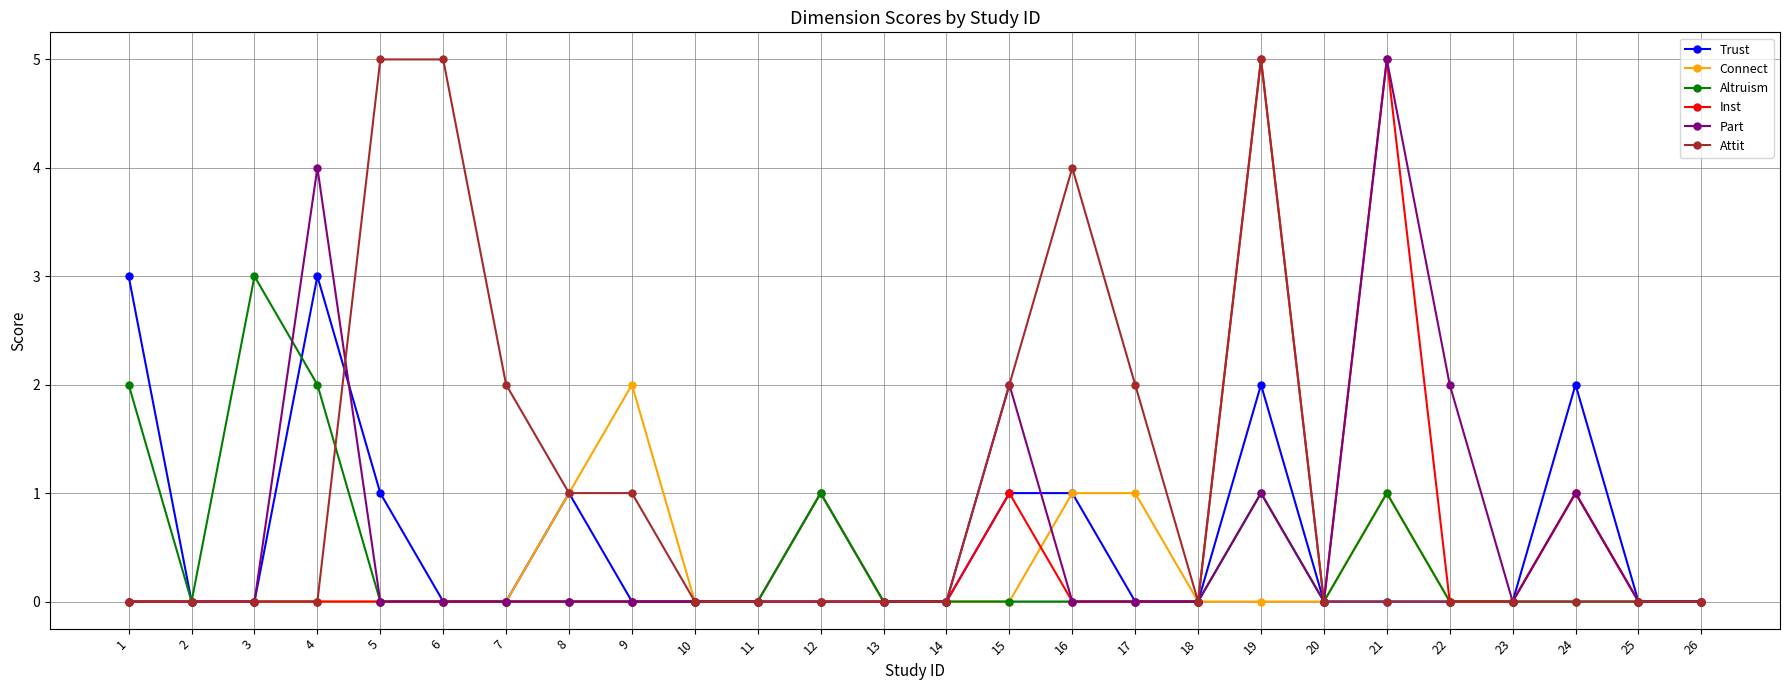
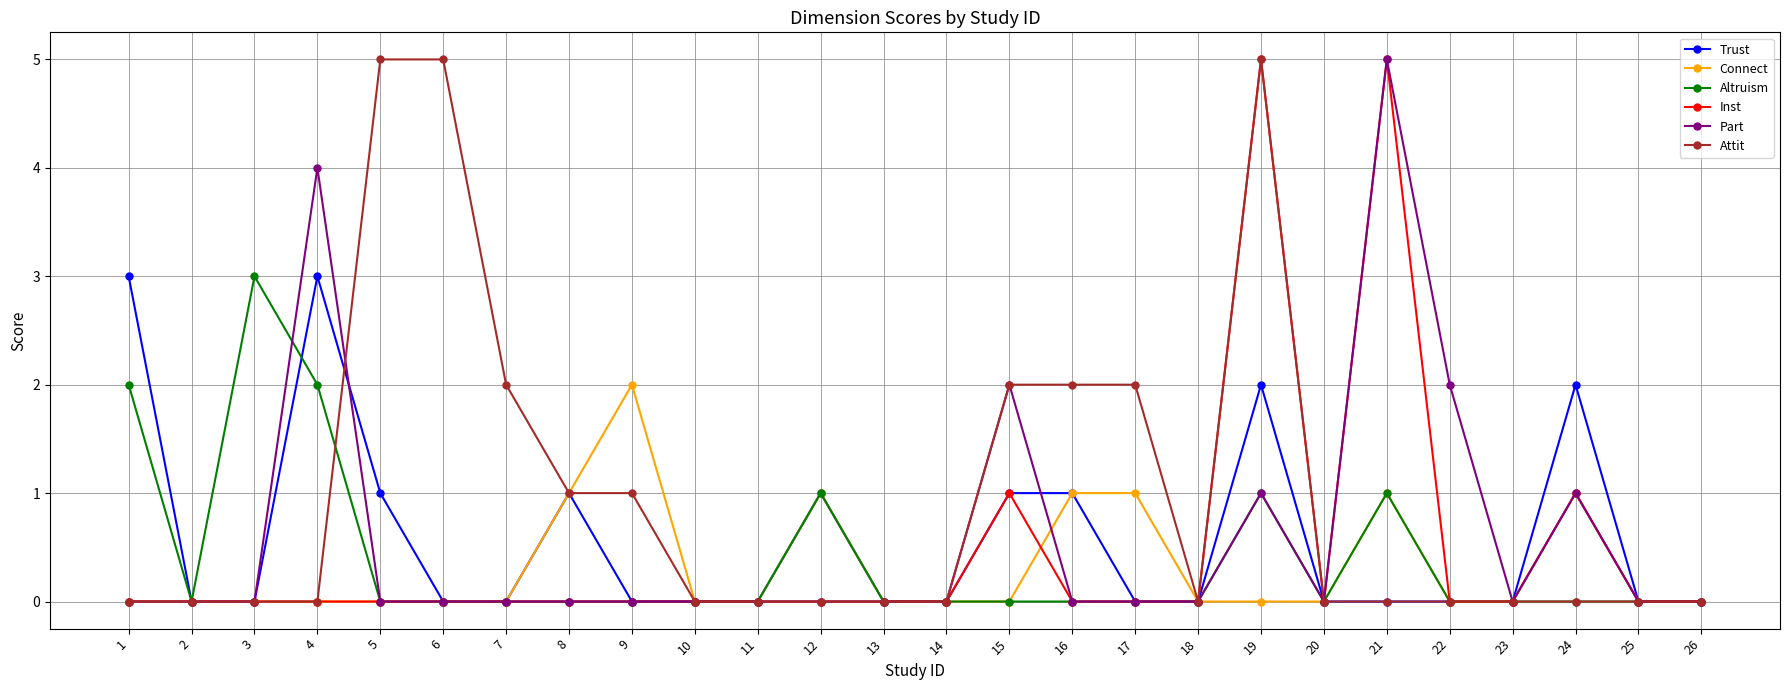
  {
    "Trust": {
      "1": 3,
      "4": 3,
      "5": 1,
      "19": 2,
      "24": 2
    },
    "Connect": {
      "9": 2,
      "17": 1,
      "19": 0
    },
    "Altruism": {
      "1": 2,
      "3": 3,
      "4": 2
    },
    "Part": {
      "4": 4,
      "22": 2
    },
    "Attit": {
      "5": 5,
      "6": 5,
      "7": 2,
      "9": 1,
-     "16": 4,
+     "16": 2,
      "17": 2
    }
  }
